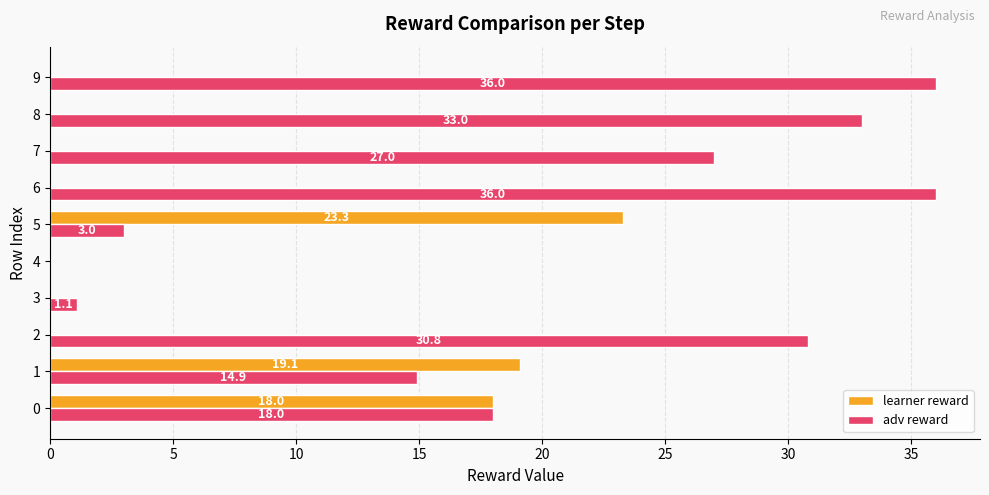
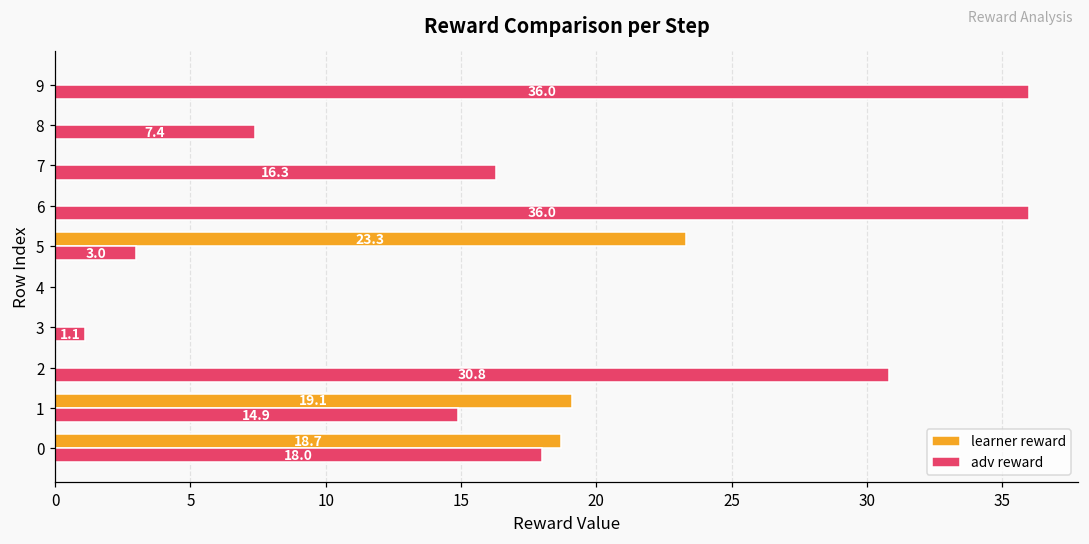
  {
    "learner reward": {
      "5": 23.3,
      "1": 19.1,
-     "0": 18.0
+     "0": 18.7
    },
    "adv reward": {
      "9": 36.0,
-     "8": 33.0,
-     "7": 27.0,
+     "8": 7.4,
+     "7": 16.3,
      "6": 36.0,
      "5": 3.0,
      "3": 1.1,
      "2": 30.8,
      "1": 14.9,
      "0": 18.0
    }
  }
